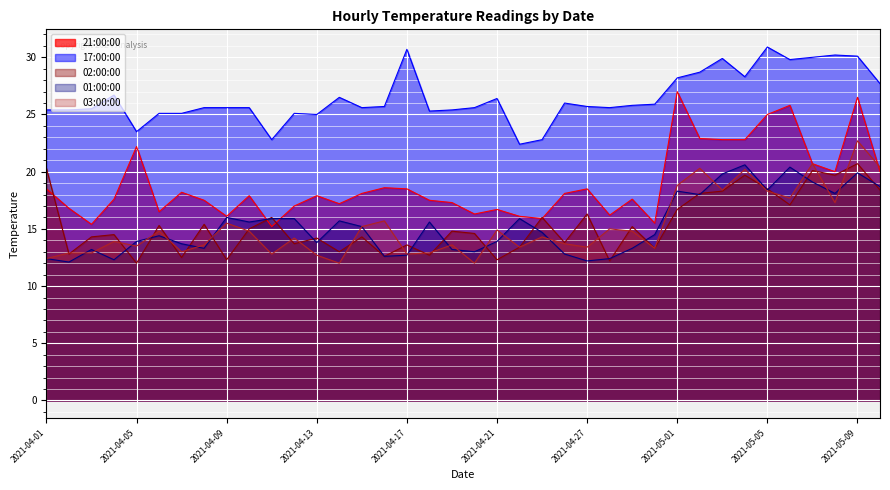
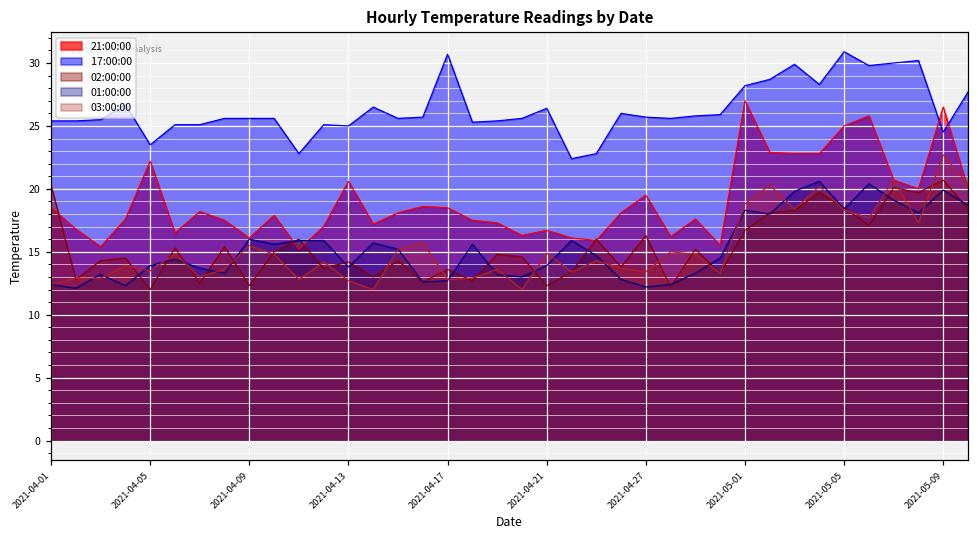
  {
    "21:00:00": {
      "2021-04-01": 18.5,
      "2021-04-05": 22.2,
-     "2021-04-13": 17.9,
+     "2021-04-13": 20.6,
      "2021-04-17": 18.5,
      "2021-04-21": 16.7,
-     "2021-04-27": 18.5,
+     "2021-04-27": 19.5,
      "2021-05-01": 27.0,
      "2021-05-05": 25.0,
      "2021-05-09": 26.5
    },
    "17:00:00": {
      "2021-04-01": 25.4,
      "2021-04-05": 23.5,
      "2021-04-09": 25.6,
      "2021-04-13": 25.0,
      "2021-04-17": 30.7,
      "2021-04-21": 26.4,
      "2021-04-27": 25.7,
      "2021-05-01": 28.2,
      "2021-05-05": 30.9,
-     "2021-05-09": 30.1
+     "2021-05-09": 24.5
    },
    "02:00:00": {
      "2021-04-01": 20.3,
      "2021-04-05": 12.0,
      "2021-04-09": 12.3,
      "2021-04-13": 14.2,
      "2021-04-17": 13.6,
      "2021-04-21": 12.3,
      "2021-04-27": 16.3,
      "2021-05-01": 16.7,
      "2021-05-09": 20.7
    },
    "01:00:00": {
      "2021-04-05": 13.9,
      "2021-04-13": 13.8,
      "2021-04-21": 13.9,
      "2021-04-27": 12.2,
      "2021-05-01": 18.3,
      "2021-05-09": 19.9
    },
    "03:00:00": {
      "2021-04-05": 13.5,
      "2021-04-09": 15.5,
      "2021-04-13": 12.7,
      "2021-04-21": 14.9,
      "2021-04-27": 13.4,
      "2021-05-01": 18.8,
      "2021-05-09": 22.7
    }
  }
